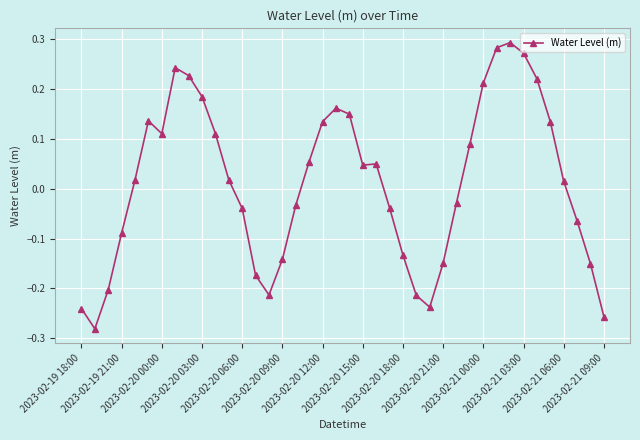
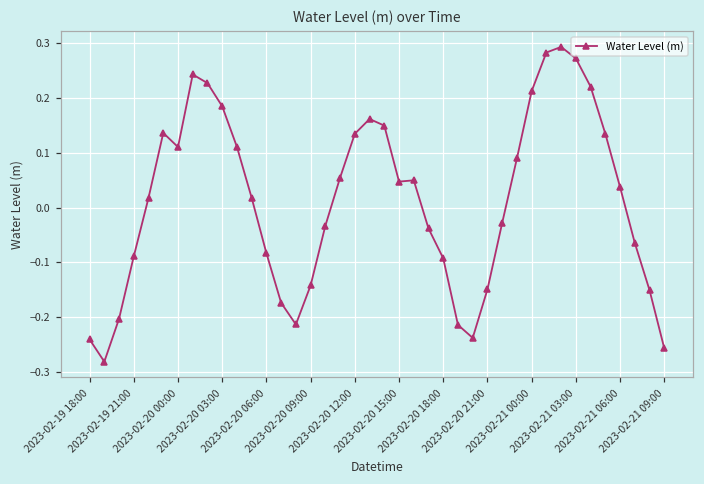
  {
    "2023-02-19 18:00": -0.24,
    "2023-02-19 21:00": -0.09,
    "2023-02-20 00:00": 0.11,
    "2023-02-20 03:00": 0.18,
-   "2023-02-20 06:00": -0.04,
+   "2023-02-20 06:00": -0.08,
    "2023-02-20 09:00": -0.14,
    "2023-02-20 12:00": 0.13,
    "2023-02-20 15:00": 0.05,
-   "2023-02-20 18:00": -0.13,
+   "2023-02-20 18:00": -0.09,
    "2023-02-20 21:00": -0.15,
    "2023-02-21 00:00": 0.21,
    "2023-02-21 03:00": 0.27,
-   "2023-02-21 06:00": 0.01,
+   "2023-02-21 06:00": 0.04,
    "2023-02-21 09:00": -0.26
  }
